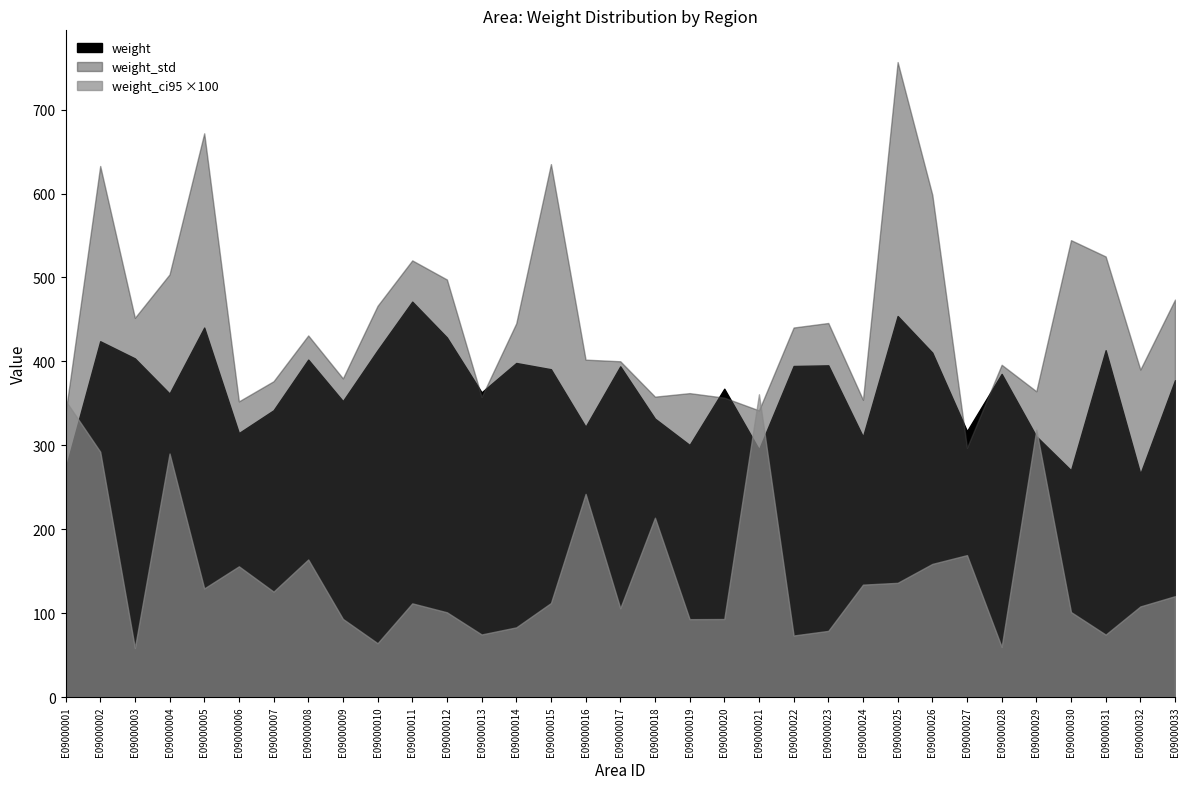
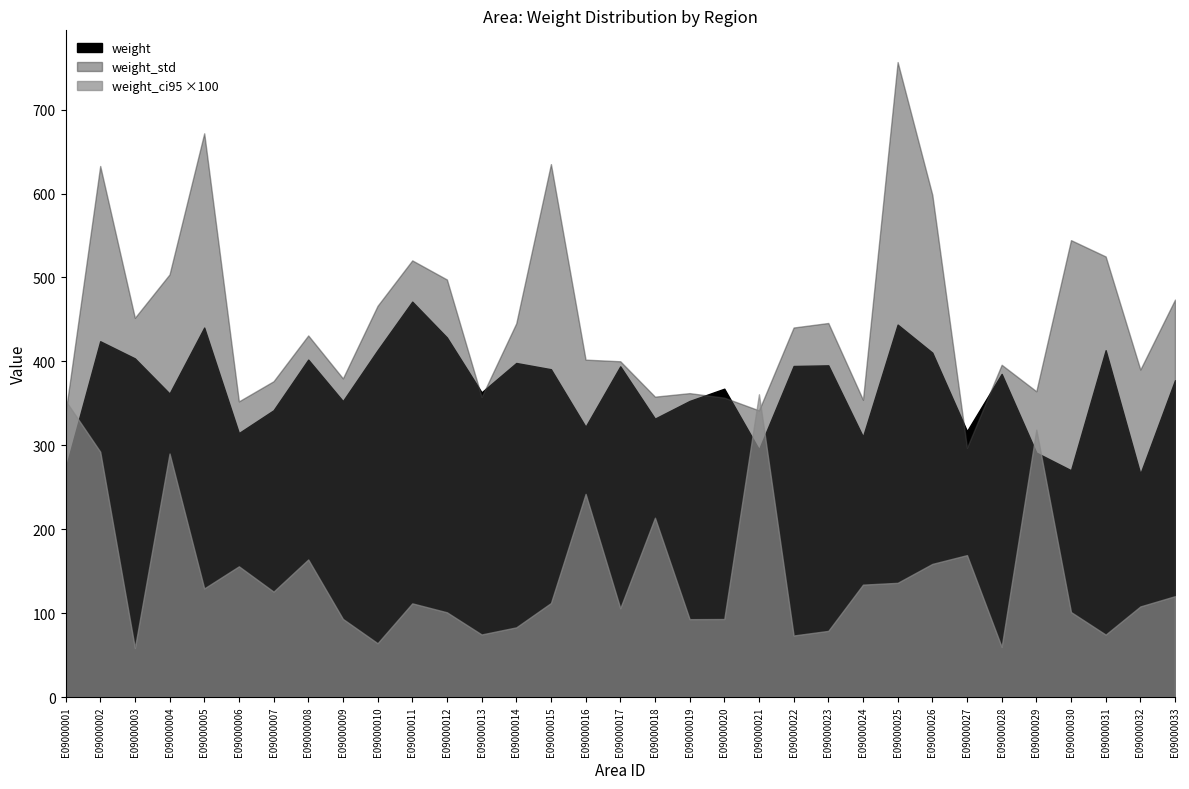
  {
    "weight": {
      "E09000001": 270,
      "E09000002": 420,
      "E09000003": 400,
      "E09000004": 360,
      "E09000005": 440,
      "E09000006": 310,
      "E09000007": 340,
      "E09000008": 400,
      "E09000009": 350,
      "E09000010": 410,
      "E09000011": 470,
      "E09000012": 430,
      "E09000013": 360,
      "E09000014": 400,
      "E09000015": 390,
      "E09000016": 320,
      "E09000017": 390,
      "E09000018": 330,
-     "E09000019": 300,
+     "E09000019": 350,
      "E09000020": 370,
      "E09000021": 300,
      "E09000022": 390,
      "E09000023": 400,
      "E09000024": 310,
-     "E09000025": 450,
+     "E09000025": 440,
      "E09000026": 410,
      "E09000027": 320,
      "E09000028": 390,
-     "E09000029": 310,
+     "E09000029": 290,
      "E09000030": 270,
      "E09000031": 410,
      "E09000032": 270,
      "E09000033": 380
    }
  }
